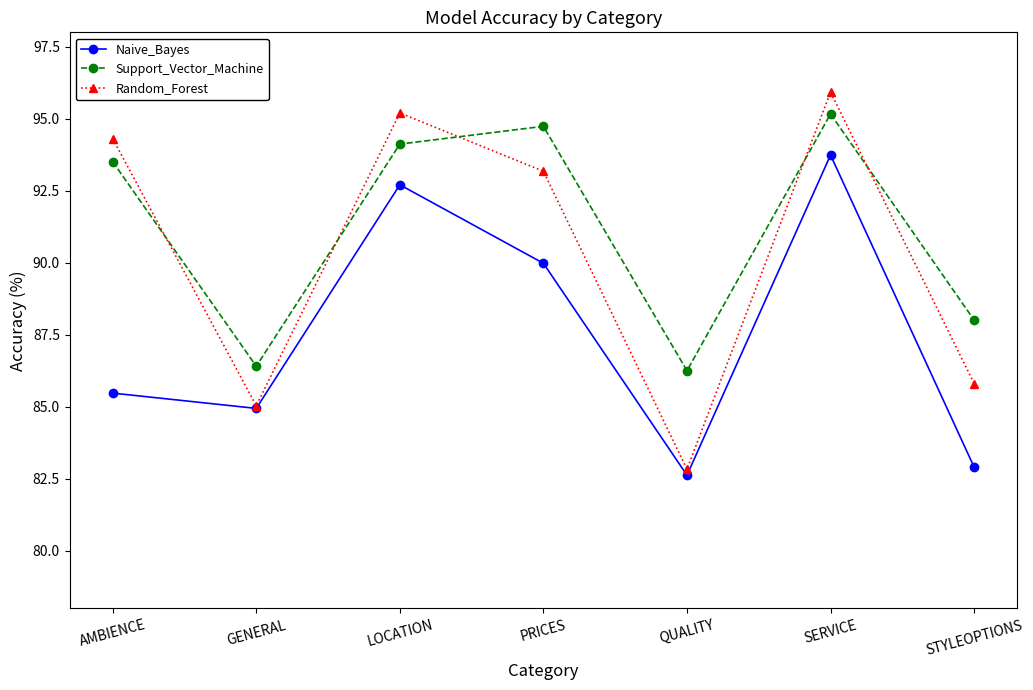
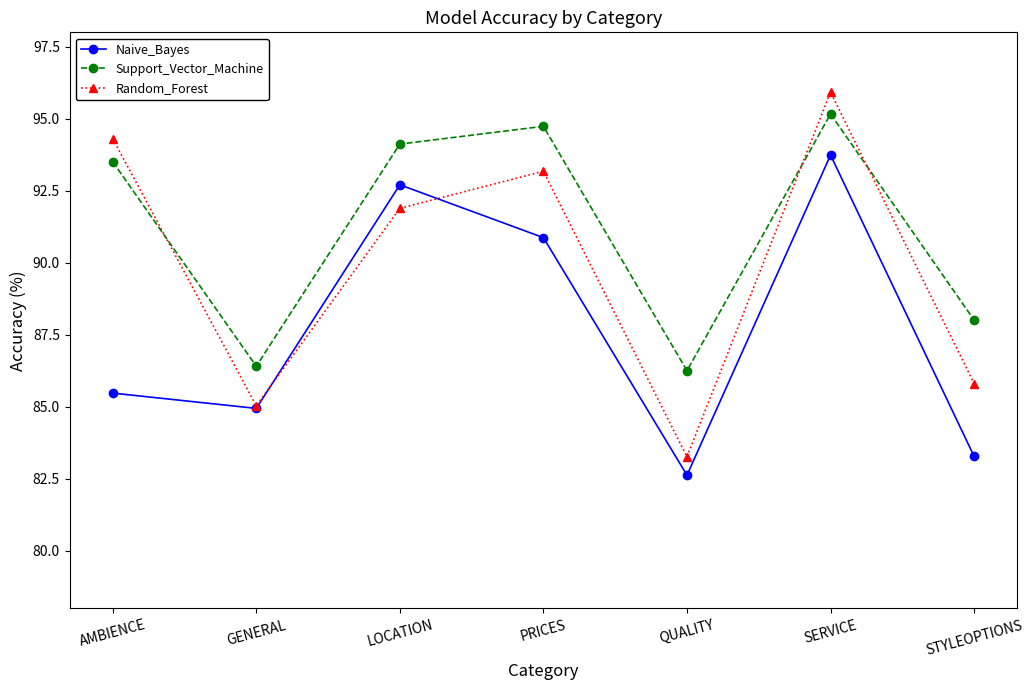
  {
    "Naive_Bayes": {
      "AMBIENCE": 85.5,
      "GENERAL": 84.9,
      "LOCATION": 92.7,
-     "PRICES": 90.0,
+     "PRICES": 90.9,
      "QUALITY": 82.6,
      "SERVICE": 93.7,
-     "STYLEOPTIONS": 82.9
+     "STYLEOPTIONS": 83.3
    },
    "Support_Vector_Machine": {
      "AMBIENCE": 93.5,
      "GENERAL": 86.4,
      "LOCATION": 94.1,
      "PRICES": 94.7,
      "QUALITY": 86.3,
      "SERVICE": 95.2,
      "STYLEOPTIONS": 88.0
    },
    "Random_Forest": {
      "AMBIENCE": 94.3,
      "GENERAL": 85.0,
-     "LOCATION": 95.2,
+     "LOCATION": 91.9,
      "PRICES": 93.2,
-     "QUALITY": 82.8,
+     "QUALITY": 83.3,
      "SERVICE": 95.9,
      "STYLEOPTIONS": 85.8
    }
  }
